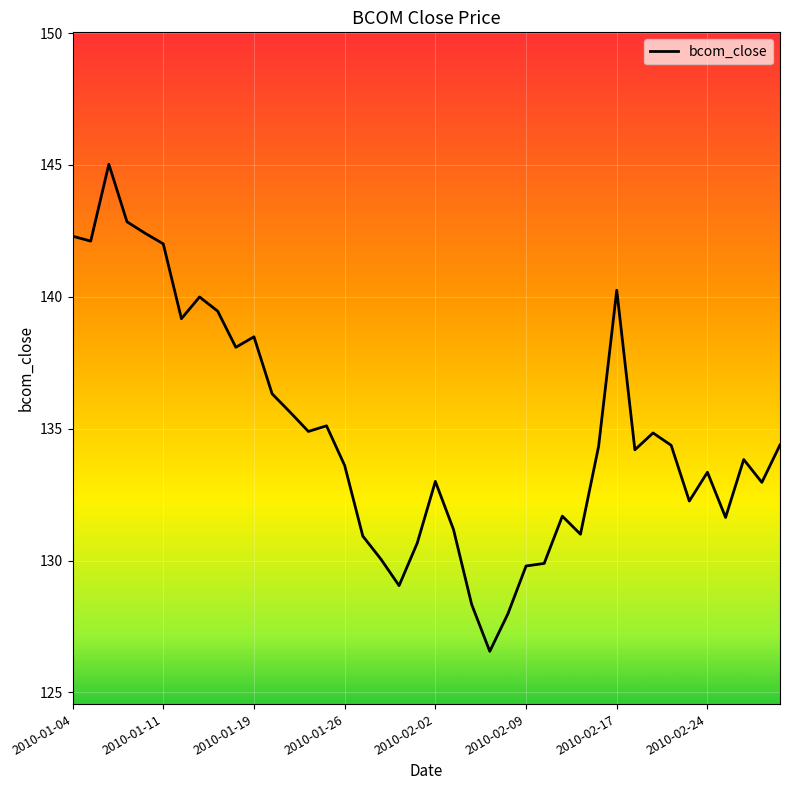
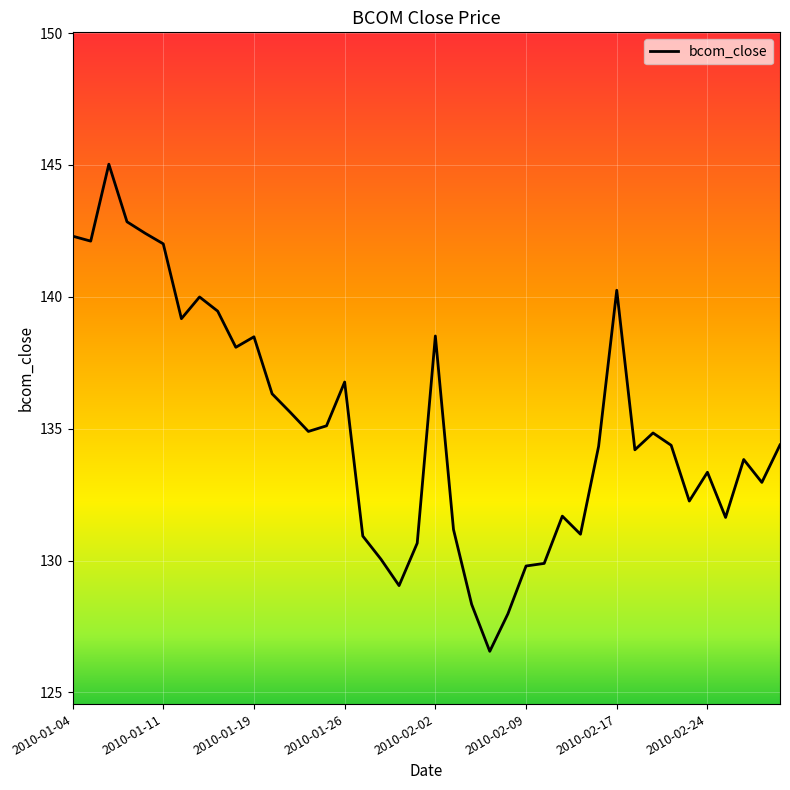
  {
    "2010-01-04": 142.3,
    "2010-01-11": 142.0,
    "2010-01-19": 138.5,
-   "2010-01-26": 133.6,
-   "2010-02-02": 133.0,
+   "2010-01-26": 136.8,
+   "2010-02-02": 138.5,
    "2010-02-09": 129.8,
    "2010-02-17": 140.2,
    "2010-02-24": 133.3
  }
